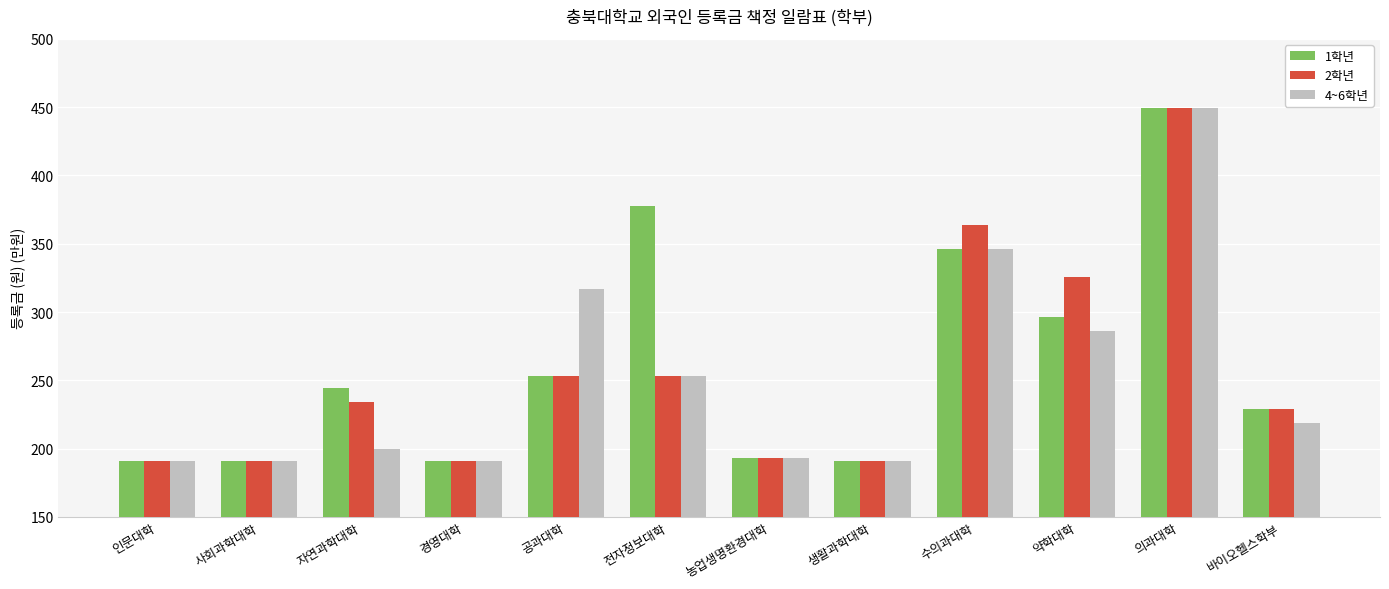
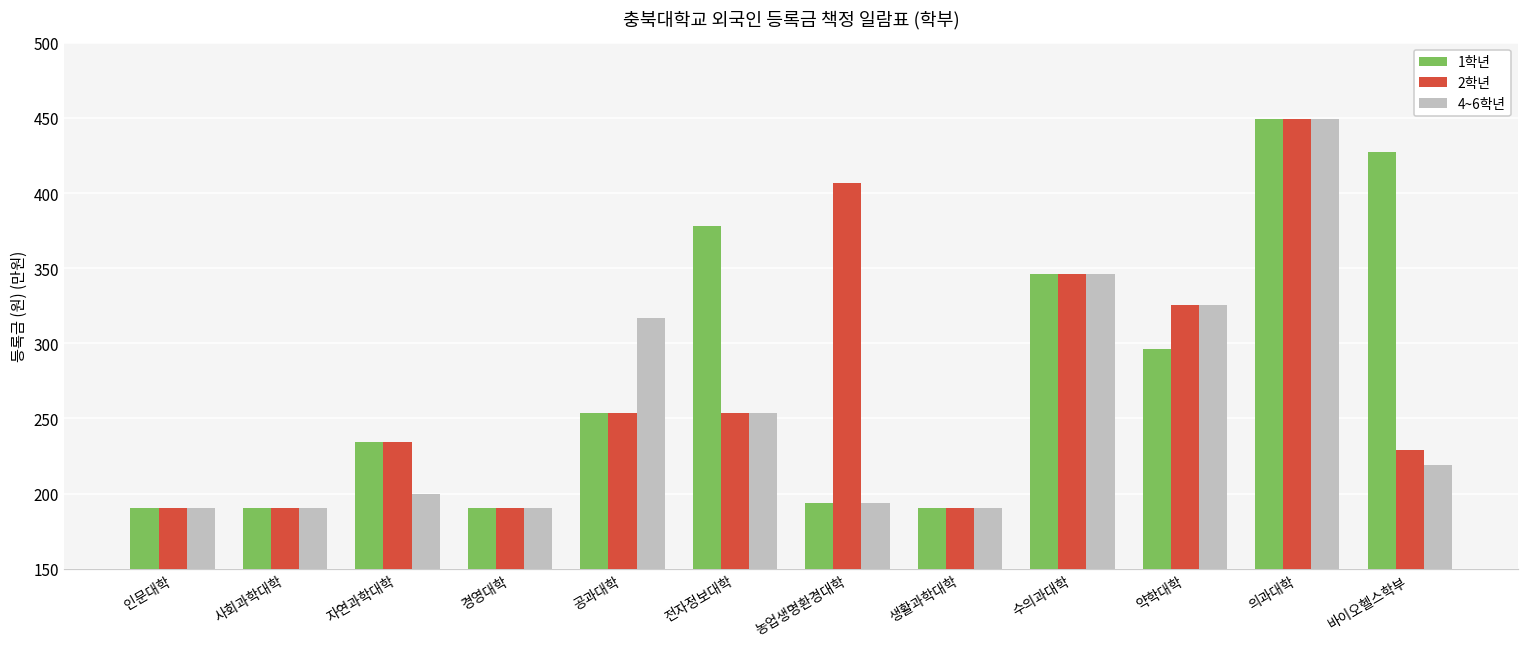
  {
    "1학년": {
      "인문대학": 191,
      "사회과학대학": 191,
-     "자연과학대학": 244,
+     "자연과학대학": 234,
      "경영대학": 191,
      "공과대학": 253,
      "전자정보대학": 378,
      "농업생명환경대학": 193,
      "생활과학대학": 191,
      "수의과대학": 346,
      "약학대학": 297,
      "의과대학": 449,
-     "바이오헬스학부": 229
+     "바이오헬스학부": 428
    },
    "2학년": {
      "인문대학": 191,
      "사회과학대학": 191,
      "자연과학대학": 234,
      "경영대학": 191,
      "공과대학": 253,
      "전자정보대학": 253,
-     "농업생명환경대학": 193,
+     "농업생명환경대학": 407,
      "생활과학대학": 191,
-     "수의과대학": 364,
+     "수의과대학": 346,
      "약학대학": 325,
      "의과대학": 449,
      "바이오헬스학부": 229
    },
    "4~6학년": {
      "인문대학": 191,
      "사회과학대학": 191,
      "자연과학대학": 199,
      "경영대학": 191,
      "공과대학": 317,
      "전자정보대학": 253,
      "농업생명환경대학": 193,
      "생활과학대학": 191,
      "수의과대학": 346,
-     "약학대학": 286,
+     "약학대학": 325,
      "의과대학": 449,
      "바이오헬스학부": 219
    }
  }
